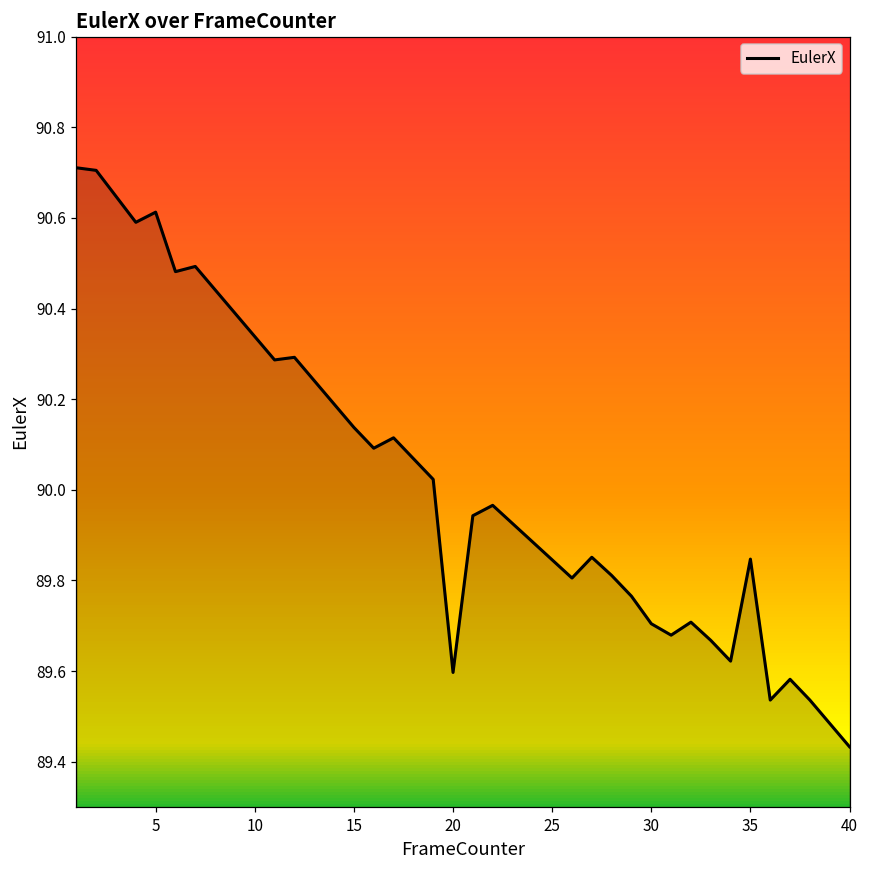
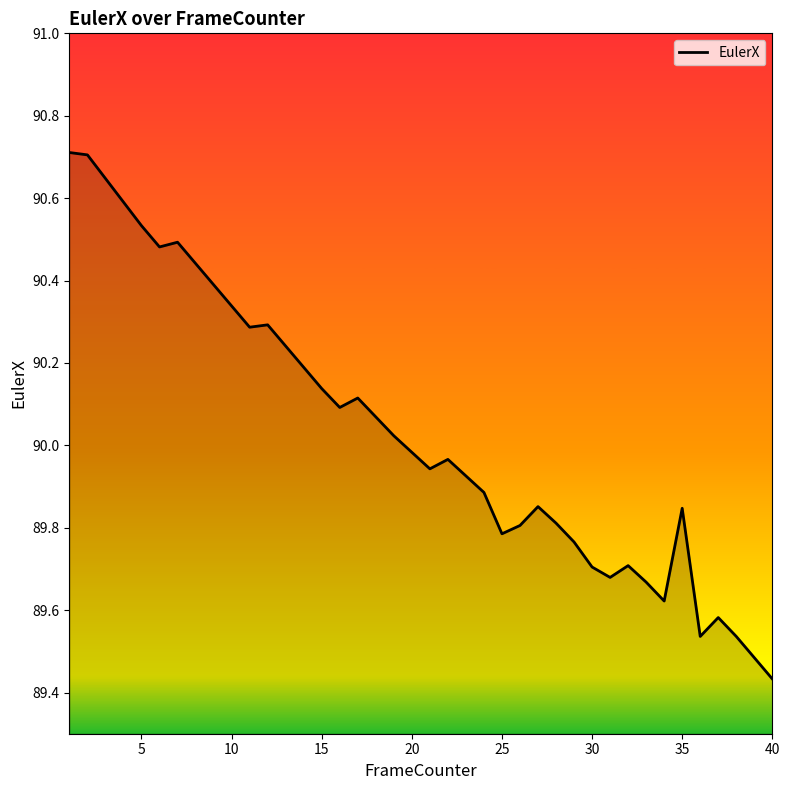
  {
-   "5": 90.61,
+   "5": 90.53,
    "10": 90.34,
    "15": 90.14,
-   "20": 89.60,
-   "25": 89.85,
+   "20": 89.98,
+   "25": 89.79,
    "30": 89.70,
    "35": 89.85,
    "40": 89.43
  }
